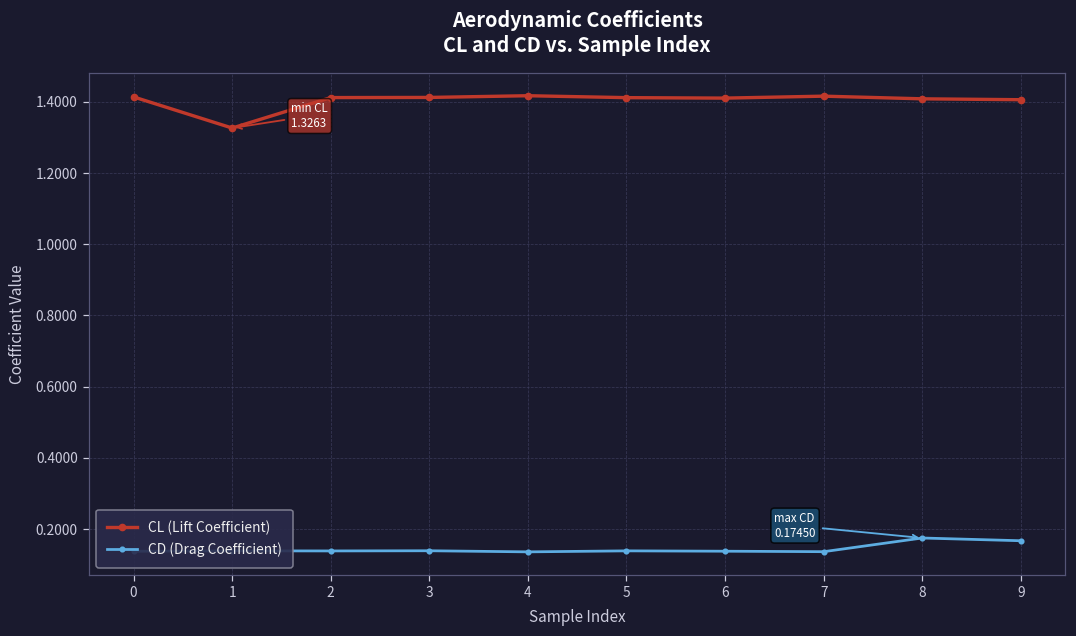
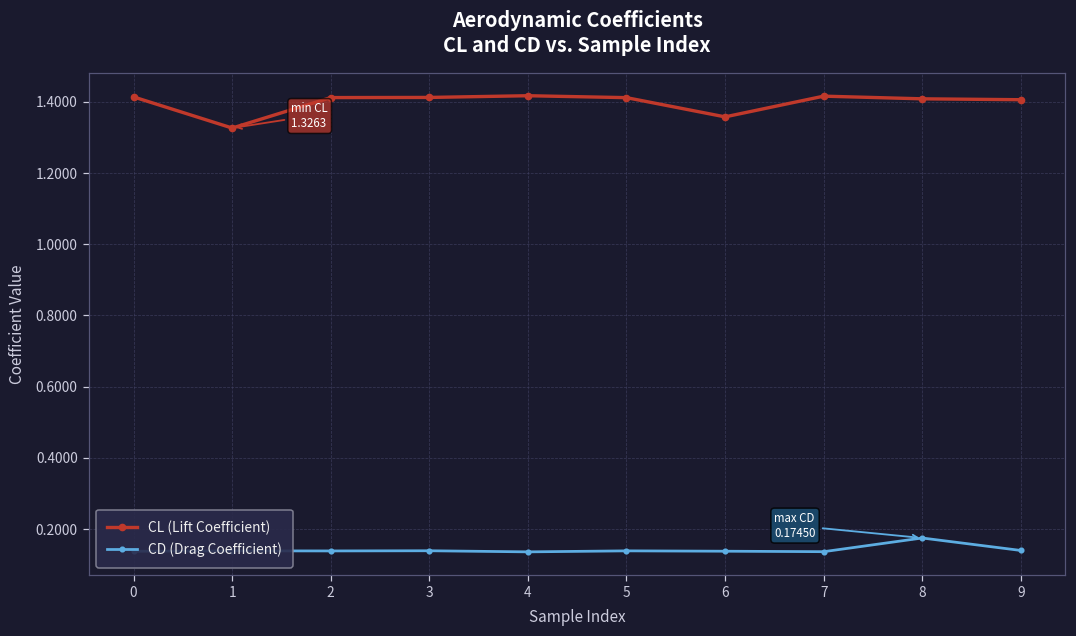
  {
    "CL (Lift Coefficient)": {
      "0": 1.41,
      "2": 1.41,
      "3": 1.41,
      "4": 1.42,
      "5": 1.41,
-     "6": 1.41,
+     "6": 1.36,
      "7": 1.42,
      "8": 1.41,
      "9": 1.41
    },
    "CD (Drag Coefficient)": {
      "2": 0.14,
      "3": 0.14,
      "4": 0.14,
      "5": 0.14,
      "6": 0.14,
      "7": 0.14,
-     "9": 0.17
+     "9": 0.14
    }
  }
